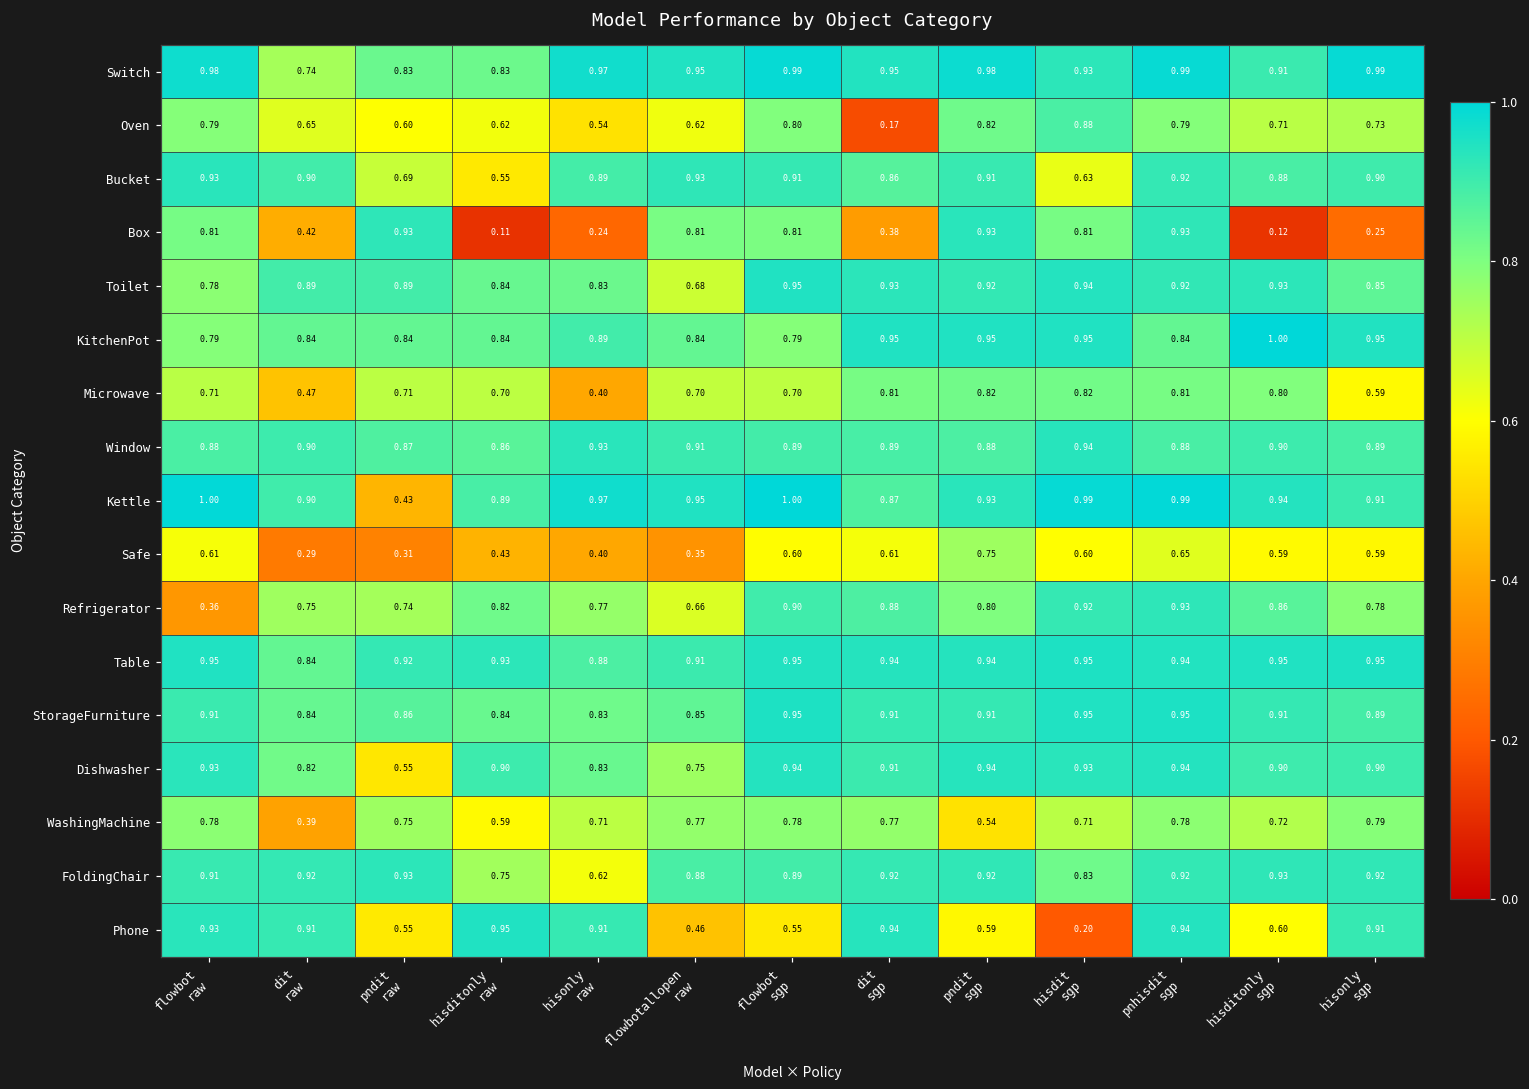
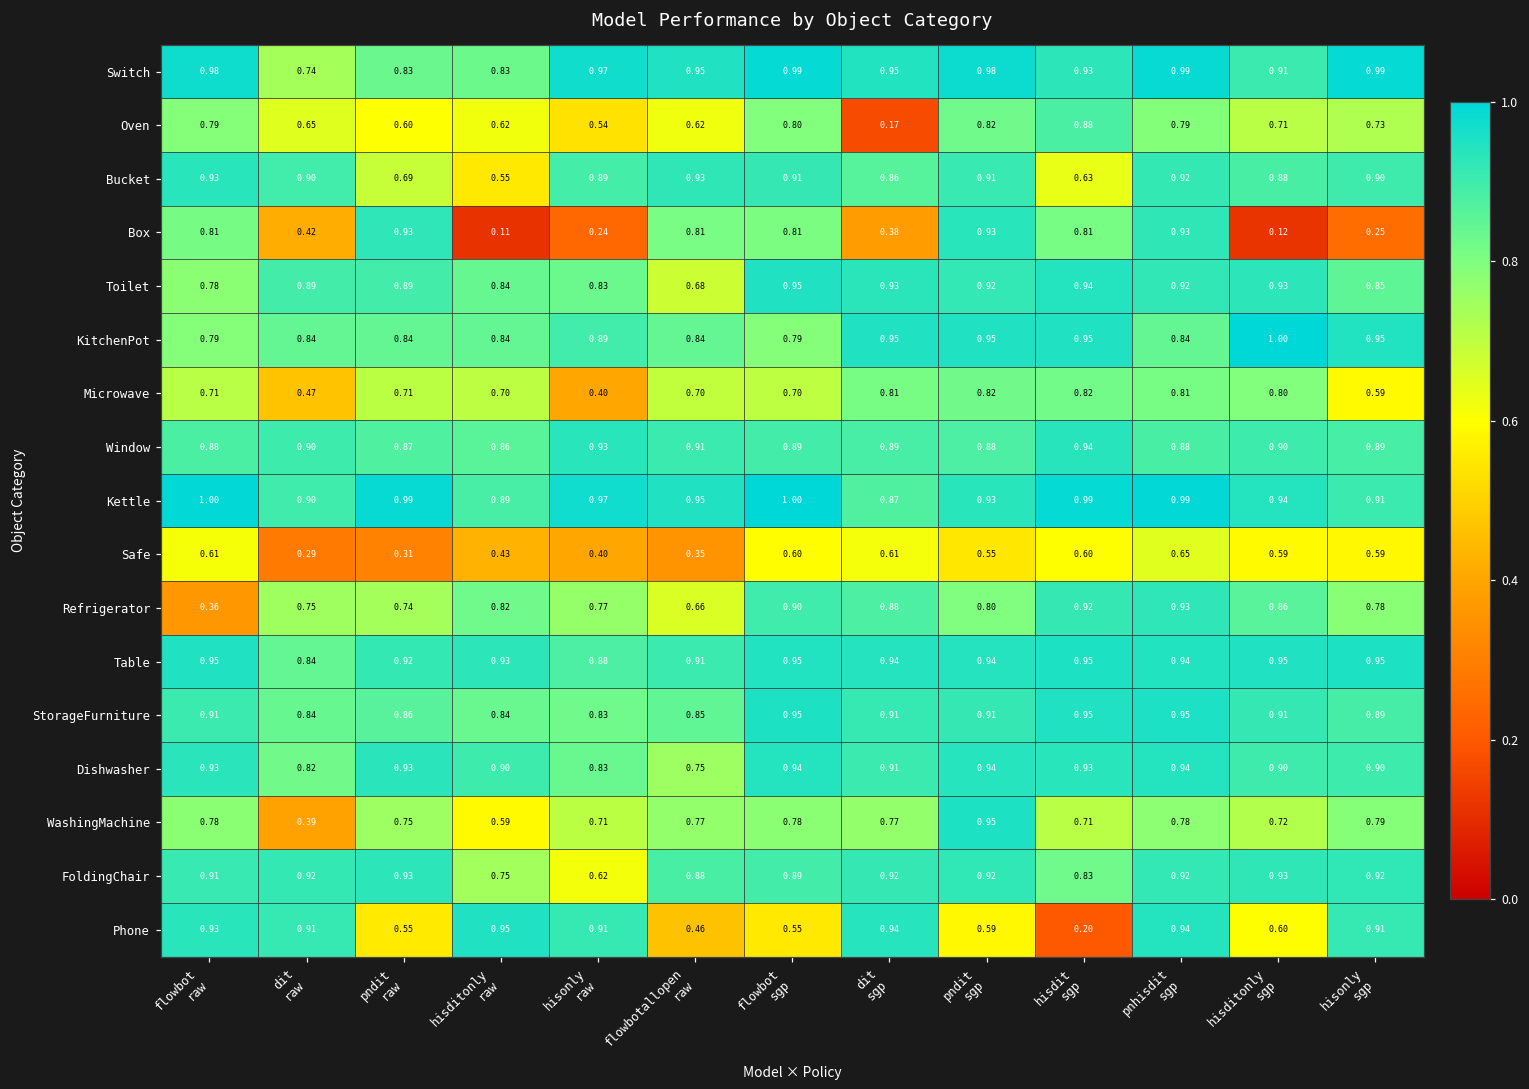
  {
    "Kettle": {
      "flowbot raw": 1.00,
      "dit raw": 0.90,
-     "pndit raw": 0.43,
+     "pndit raw": 0.99,
      "hisditonly raw": 0.89,
      "hisonly raw": 0.97,
      "flowbotallopen raw": 0.95,
      "flowbot sgp": 1.00,
      "dit sgp": 0.87,
      "pndit sgp": 0.93,
      "hisdit sgp": 0.99,
      "pnhisdit sgp": 0.99,
      "hisditonly sgp": 0.94,
      "hisonly sgp": 0.91
    },
    "Safe": {
      "flowbot raw": 0.61,
      "dit raw": 0.29,
      "pndit raw": 0.31,
      "hisditonly raw": 0.43,
      "hisonly raw": 0.40,
      "flowbotallopen raw": 0.35,
      "flowbot sgp": 0.60,
      "dit sgp": 0.61,
-     "pndit sgp": 0.75,
+     "pndit sgp": 0.55,
      "hisdit sgp": 0.60,
      "pnhisdit sgp": 0.65,
      "hisditonly sgp": 0.59,
      "hisonly sgp": 0.59
    },
    "Dishwasher": {
      "flowbot raw": 0.93,
      "dit raw": 0.82,
-     "pndit raw": 0.55,
+     "pndit raw": 0.93,
      "hisditonly raw": 0.90,
      "hisonly raw": 0.83,
      "flowbotallopen raw": 0.75,
      "flowbot sgp": 0.94,
      "dit sgp": 0.91,
      "pndit sgp": 0.94,
      "hisdit sgp": 0.93,
      "pnhisdit sgp": 0.94,
      "hisditonly sgp": 0.90,
      "hisonly sgp": 0.90
    },
    "WashingMachine": {
      "flowbot raw": 0.78,
      "dit raw": 0.39,
      "pndit raw": 0.75,
      "hisditonly raw": 0.59,
      "hisonly raw": 0.71,
      "flowbotallopen raw": 0.77,
      "flowbot sgp": 0.78,
      "dit sgp": 0.77,
-     "pndit sgp": 0.54,
+     "pndit sgp": 0.95,
      "hisdit sgp": 0.71,
      "pnhisdit sgp": 0.78,
      "hisditonly sgp": 0.72,
      "hisonly sgp": 0.79
    }
  }
